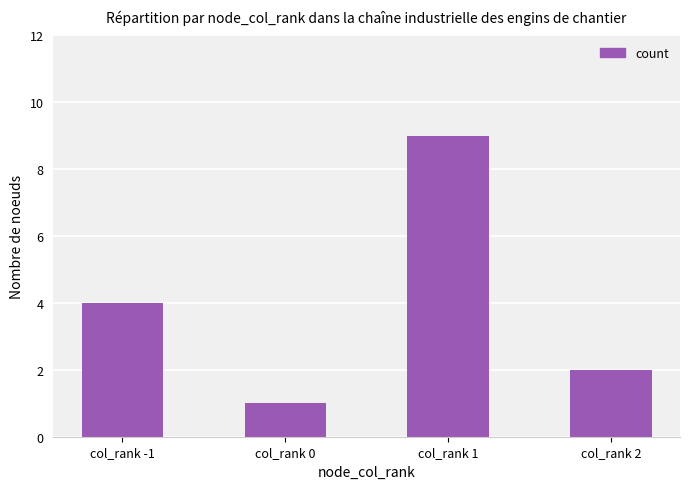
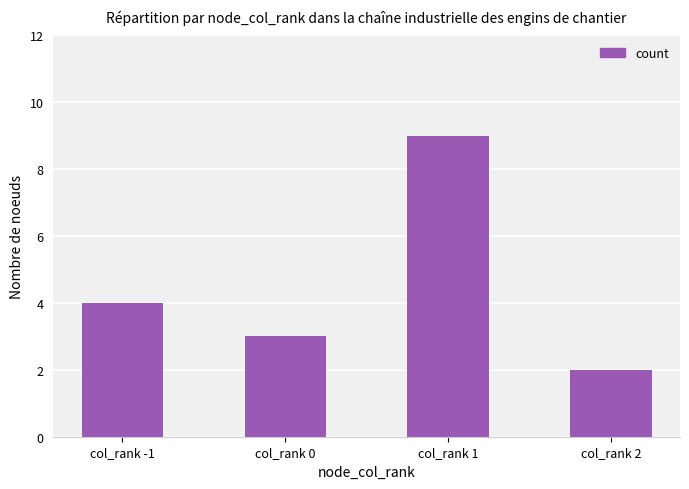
  {
    "col_rank -1": 4,
-   "col_rank 0": 1,
+   "col_rank 0": 3,
    "col_rank 1": 9,
    "col_rank 2": 2
  }
